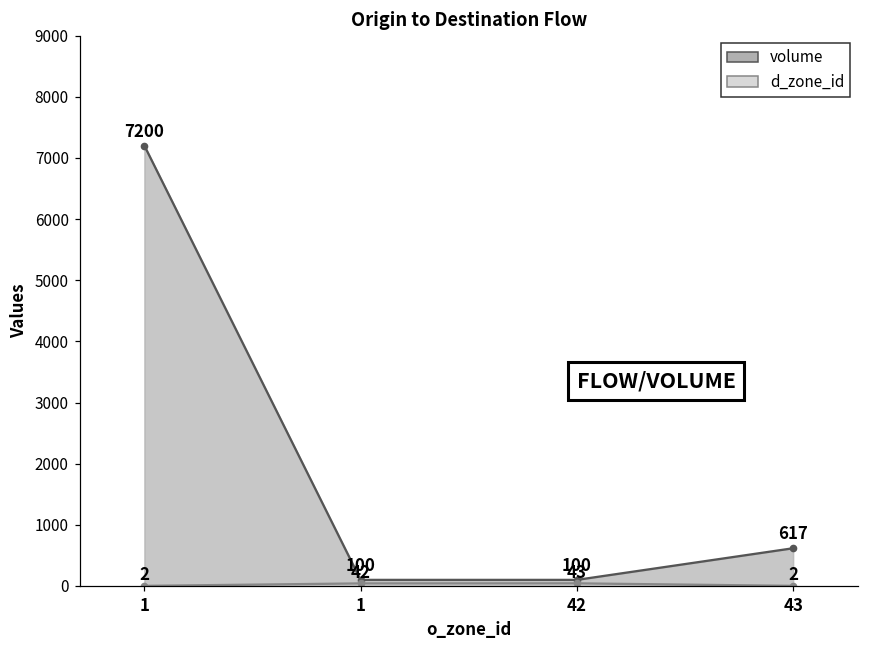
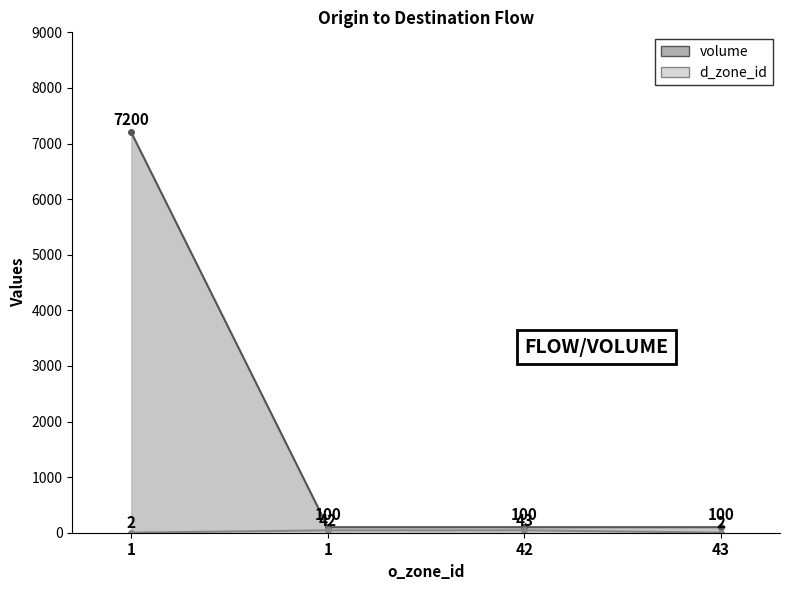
  {
    "volume": {
-     "43": 617
+     "43": 100
    },
    "d_zone_id": {
      "43": 2
    }
  }
